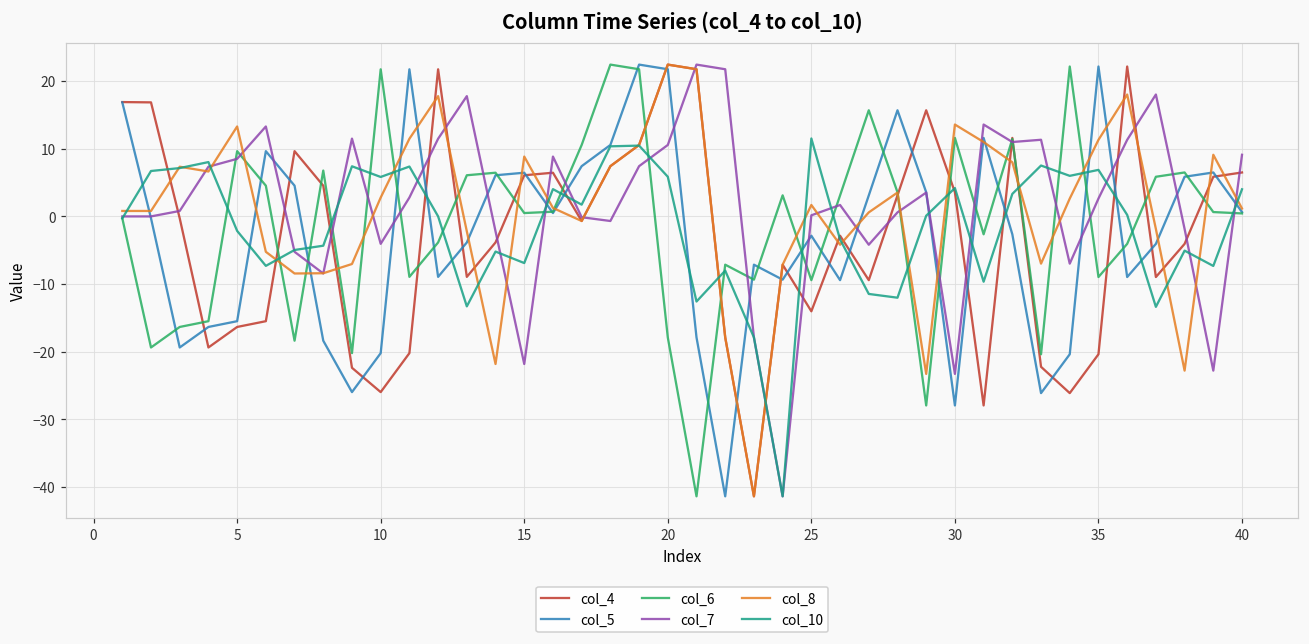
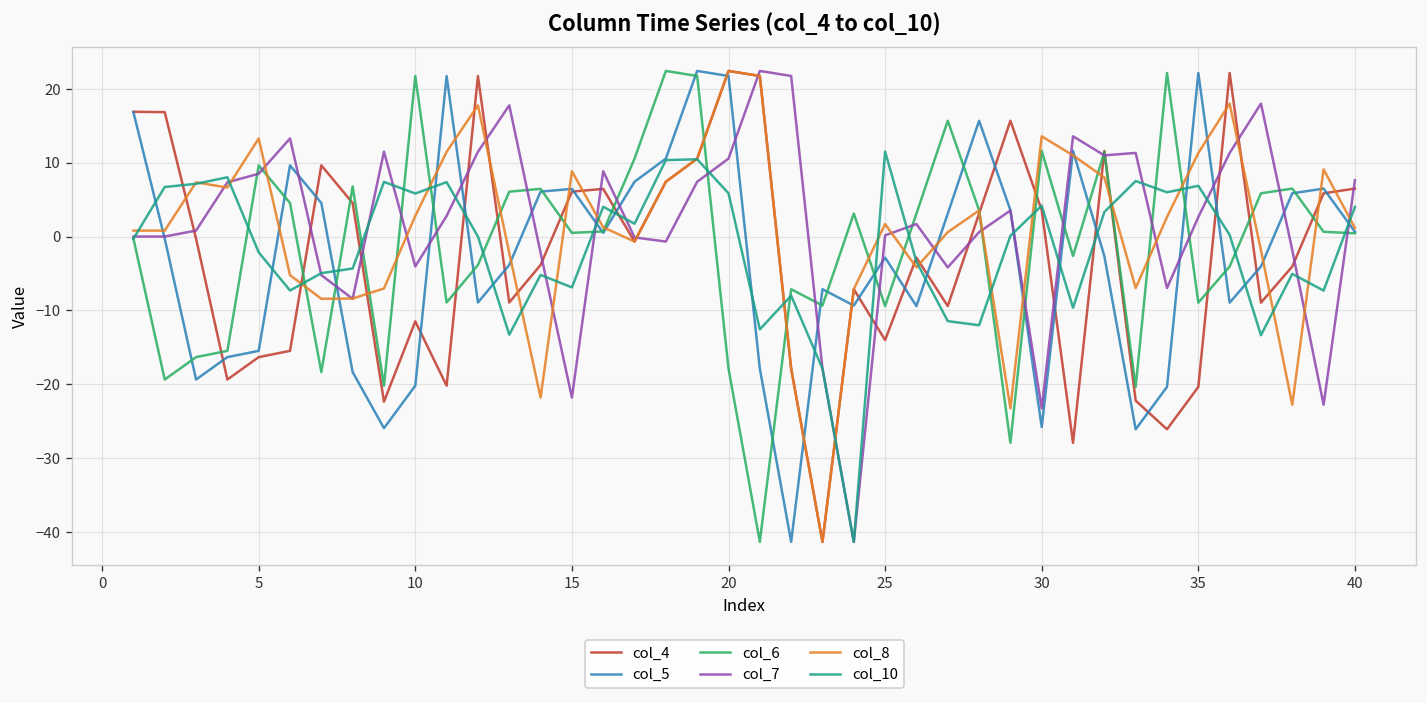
  {
    "col_4": {
      "5": -16,
-     "10": -26,
+     "10": -12,
      "25": -14,
      "30": 4,
      "35": -20,
      "40": 6
    },
    "col_5": {
      "5": -15,
      "10": -20,
      "20": 22,
      "25": -3,
-     "30": -28,
+     "30": -26,
      "35": 22
    },
    "col_7": {
      "5": 9,
      "10": -4,
      "15": -22,
      "20": 11,
      "25": 0,
      "30": -23,
      "35": 3,
-     "40": 9
+     "40": 8
    },
    "col_8": {
      "5": 13,
      "10": 3,
      "15": 9,
      "25": 2,
      "30": 14,
      "35": 11,
      "40": 1
    }
  }
